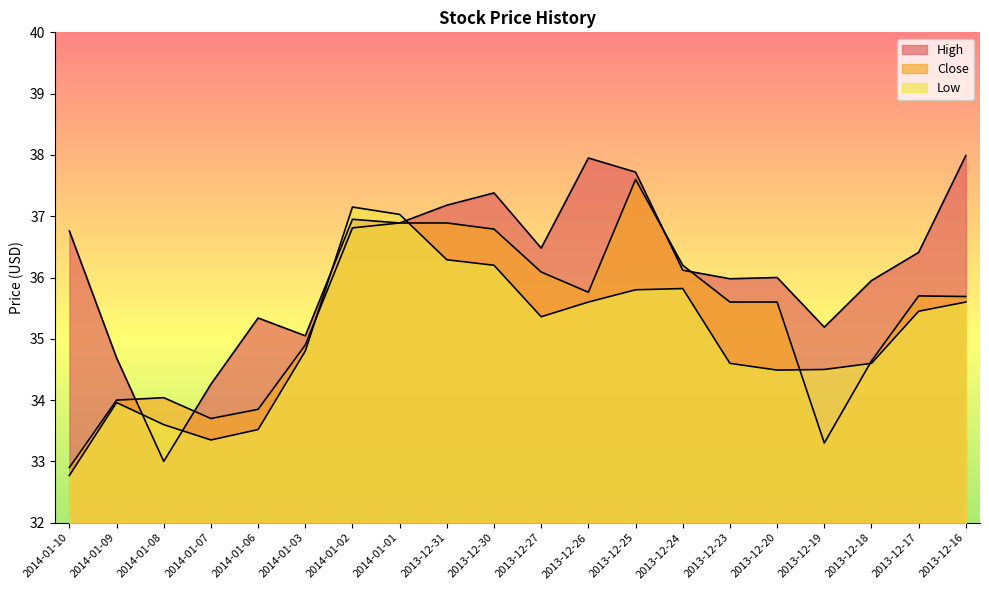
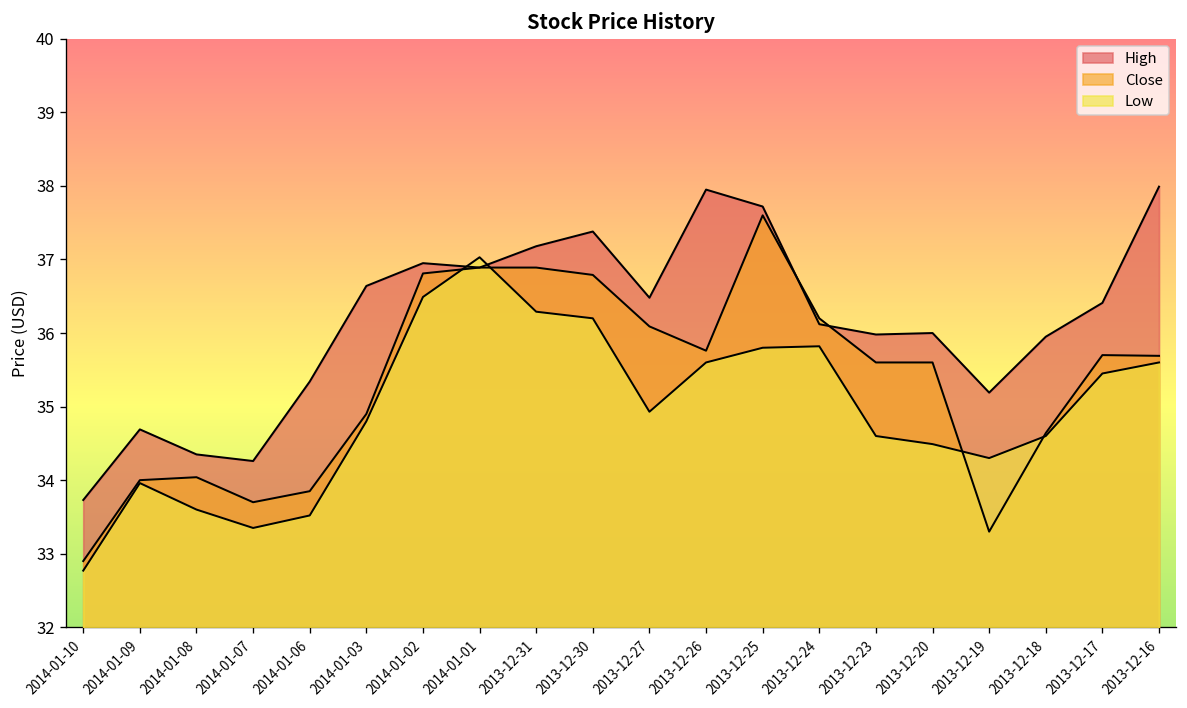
  {
    "High": {
-     "2014-01-10": 36.8,
+     "2014-01-10": 33.7,
      "2014-01-09": 34.7,
-     "2014-01-08": 33.0,
+     "2014-01-08": 34.4,
      "2014-01-07": 34.3,
      "2014-01-06": 35.3,
-     "2014-01-03": 35.1,
+     "2014-01-03": 36.6,
      "2014-01-02": 37.0,
      "2013-12-31": 37.2,
      "2013-12-30": 37.4,
      "2013-12-27": 36.5,
      "2013-12-26": 38.0,
      "2013-12-25": 37.7,
      "2013-12-24": 36.1,
      "2013-12-23": 36.0,
      "2013-12-20": 36.0,
      "2013-12-19": 35.2,
      "2013-12-18": 36.0,
      "2013-12-17": 36.4,
      "2013-12-16": 38.0
    },
    "Close": {
      "2014-01-10": 32.9,
      "2014-01-08": 34.0,
      "2014-01-07": 33.7,
      "2014-01-06": 33.9,
      "2014-01-03": 34.9,
      "2014-01-02": 36.8,
      "2013-12-31": 36.9,
      "2013-12-30": 36.8,
      "2013-12-27": 36.1,
      "2013-12-26": 35.8,
      "2013-12-25": 37.6,
      "2013-12-24": 36.2,
      "2013-12-23": 35.6,
      "2013-12-20": 35.6,
      "2013-12-19": 33.3,
      "2013-12-17": 35.7,
      "2013-12-16": 35.7
    },
    "Low": {
      "2014-01-10": 32.8,
      "2014-01-08": 33.6,
      "2014-01-07": 33.4,
      "2014-01-06": 33.5,
      "2014-01-03": 34.8,
-     "2014-01-02": 37.2,
+     "2014-01-02": 36.5,
      "2014-01-01": 37.0,
      "2013-12-31": 36.3,
      "2013-12-30": 36.2,
-     "2013-12-27": 35.4,
+     "2013-12-27": 34.9,
      "2013-12-26": 35.6,
      "2013-12-25": 35.8,
      "2013-12-24": 35.8,
      "2013-12-23": 34.6,
      "2013-12-20": 34.5,
-     "2013-12-19": 34.5,
+     "2013-12-19": 34.3,
      "2013-12-17": 35.5,
      "2013-12-16": 35.6
    }
  }
